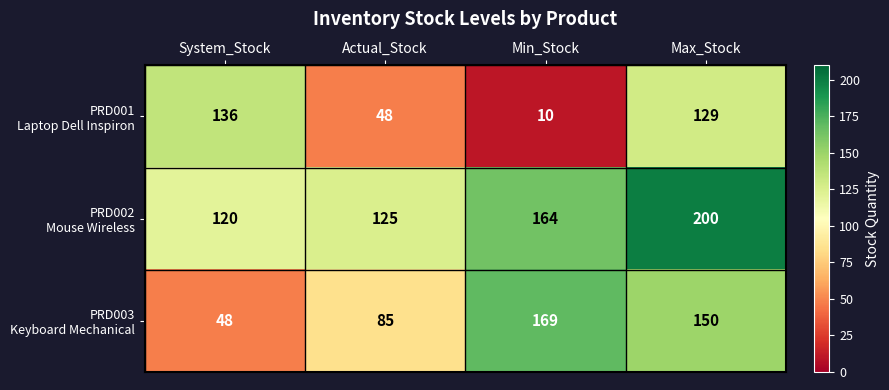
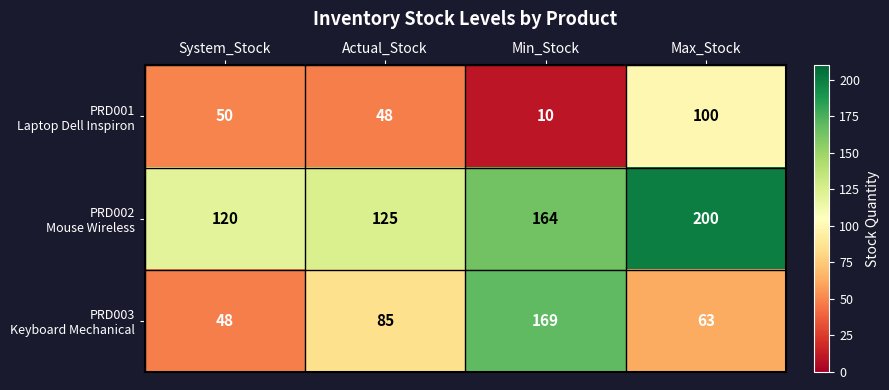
  {
    "PRD001 Laptop Dell Inspiron": {
-     "System_Stock": 136,
+     "System_Stock": 50,
      "Actual_Stock": 48,
      "Min_Stock": 10,
-     "Max_Stock": 129
+     "Max_Stock": 100
    },
    "PRD002 Mouse Wireless": {
      "System_Stock": 120,
      "Actual_Stock": 125,
      "Min_Stock": 164,
      "Max_Stock": 200
    },
    "PRD003 Keyboard Mechanical": {
      "System_Stock": 48,
      "Actual_Stock": 85,
      "Min_Stock": 169,
-     "Max_Stock": 150
+     "Max_Stock": 63
    }
  }
